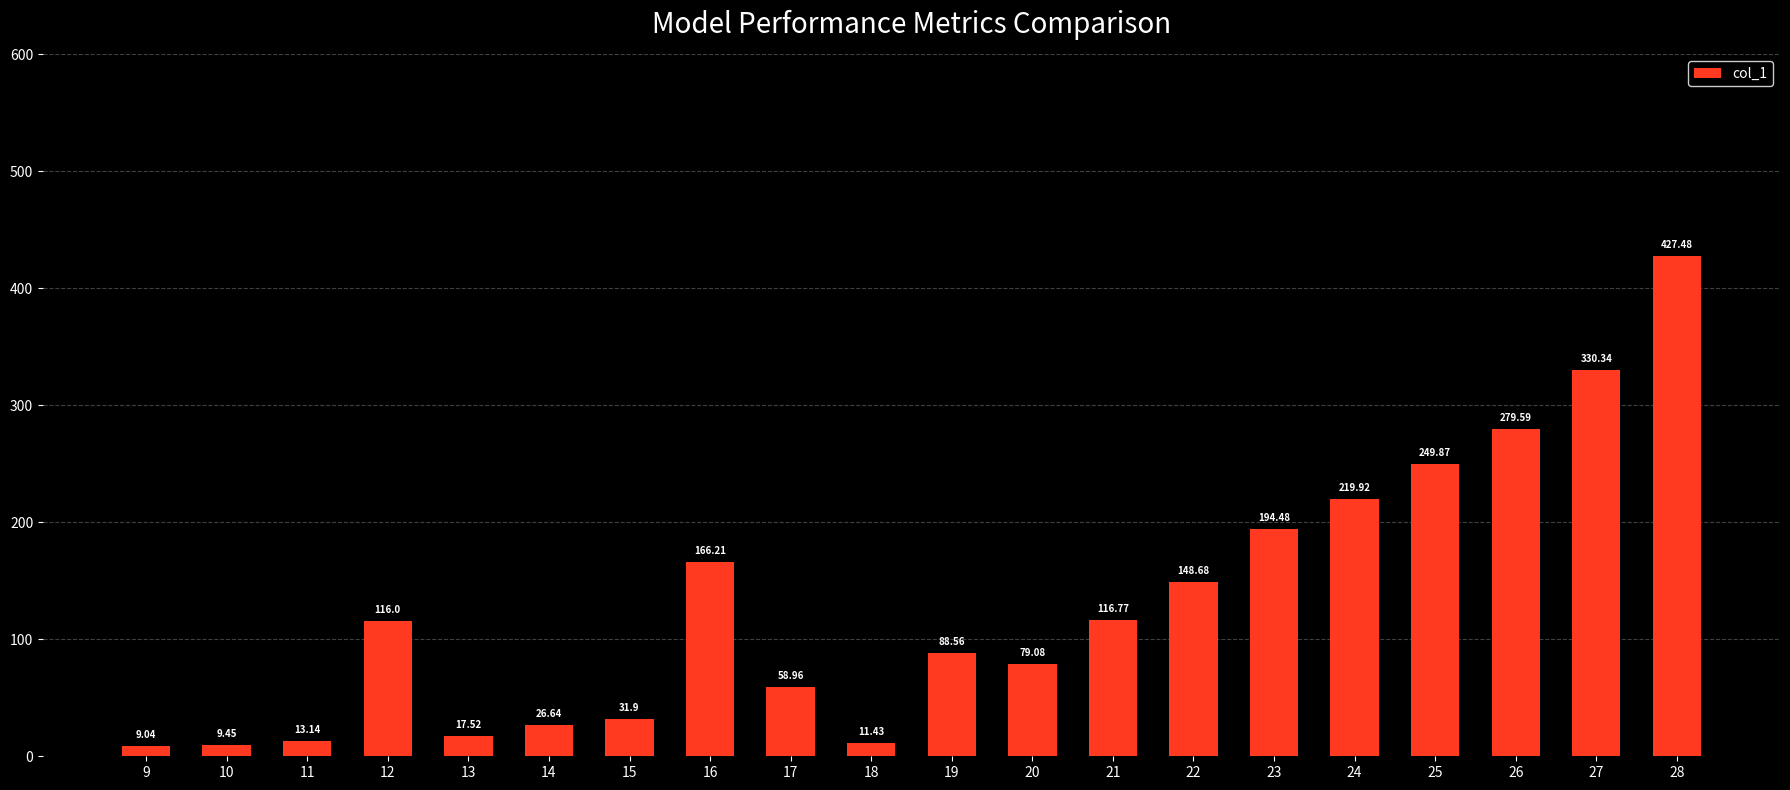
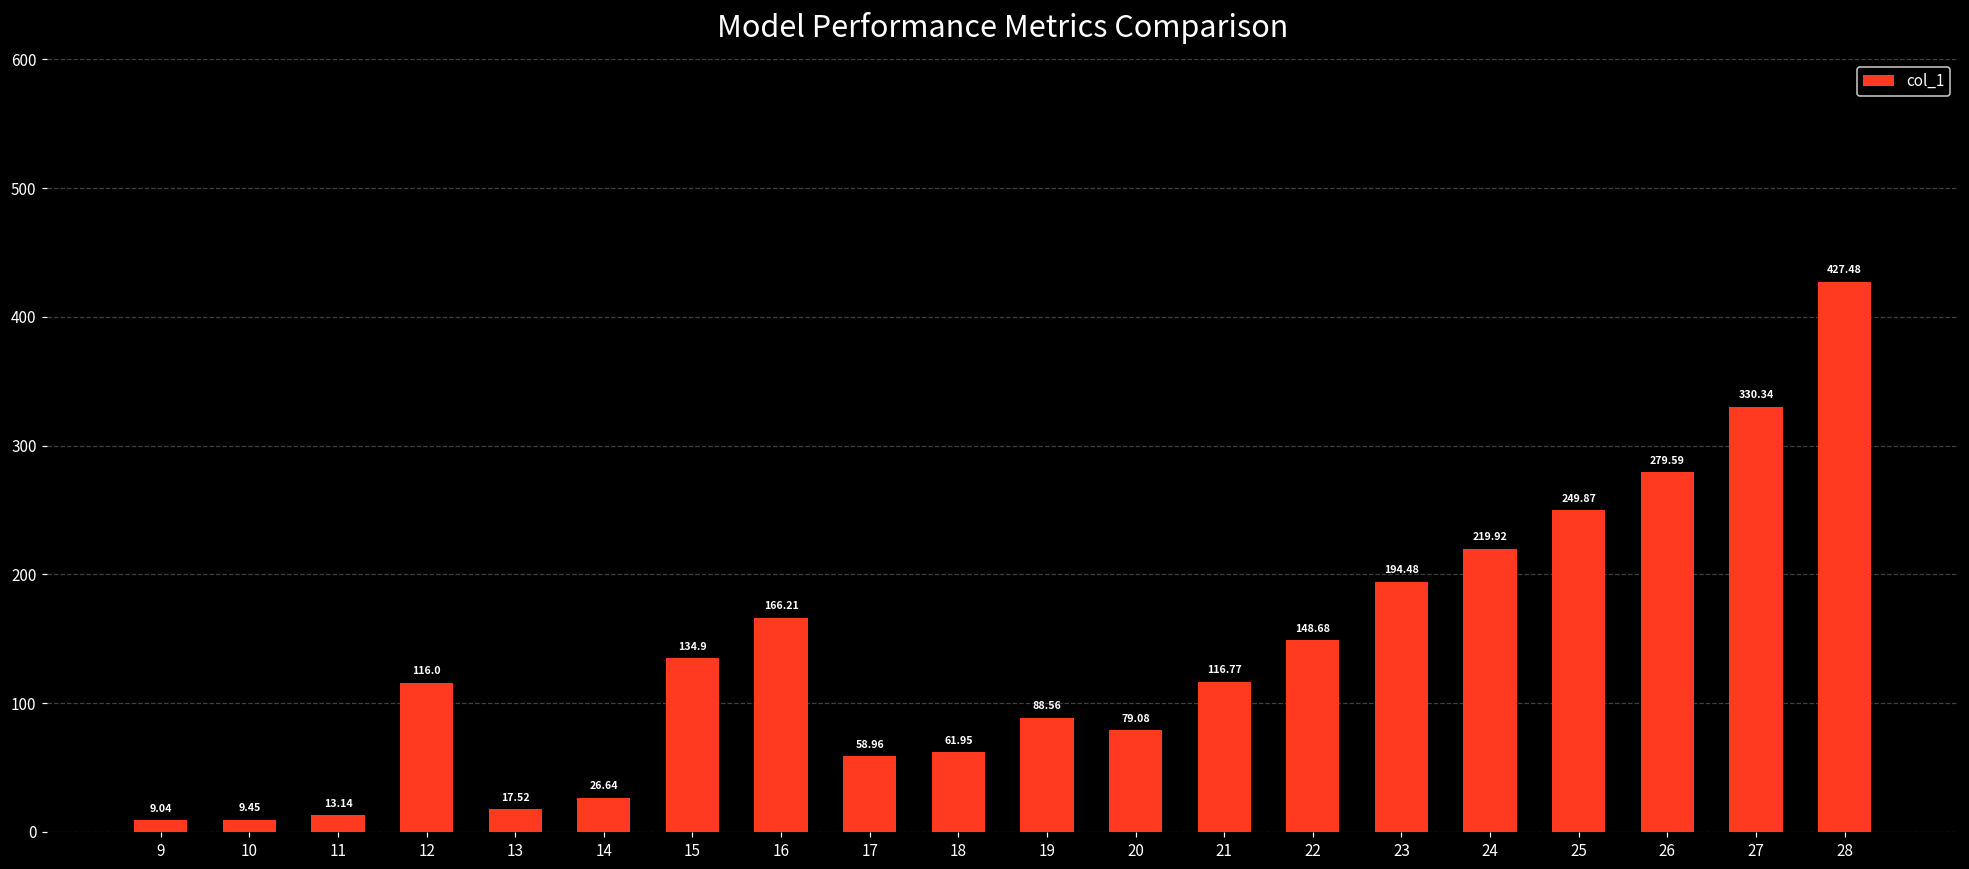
  {
    "9": 9.04,
    "10": 9.45,
    "11": 13.14,
    "12": 116.0,
    "13": 17.52,
    "14": 26.64,
-   "15": 31.9,
+   "15": 134.9,
    "16": 166.21,
    "17": 58.96,
-   "18": 11.43,
+   "18": 61.95,
    "19": 88.56,
    "20": 79.08,
    "21": 116.77,
    "22": 148.68,
    "23": 194.48,
    "24": 219.92,
    "25": 249.87,
    "26": 279.59,
    "27": 330.34,
    "28": 427.48
  }
